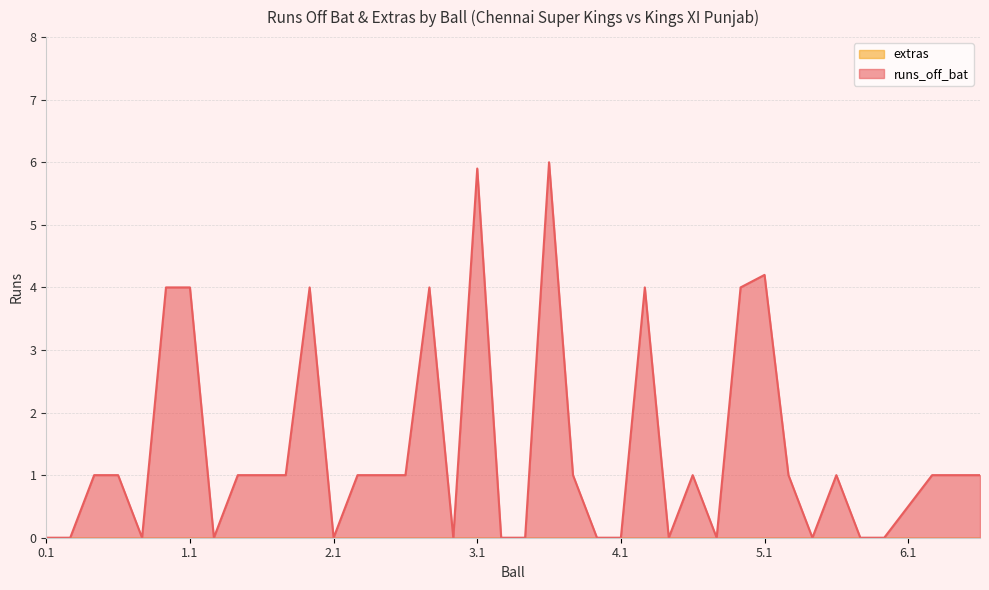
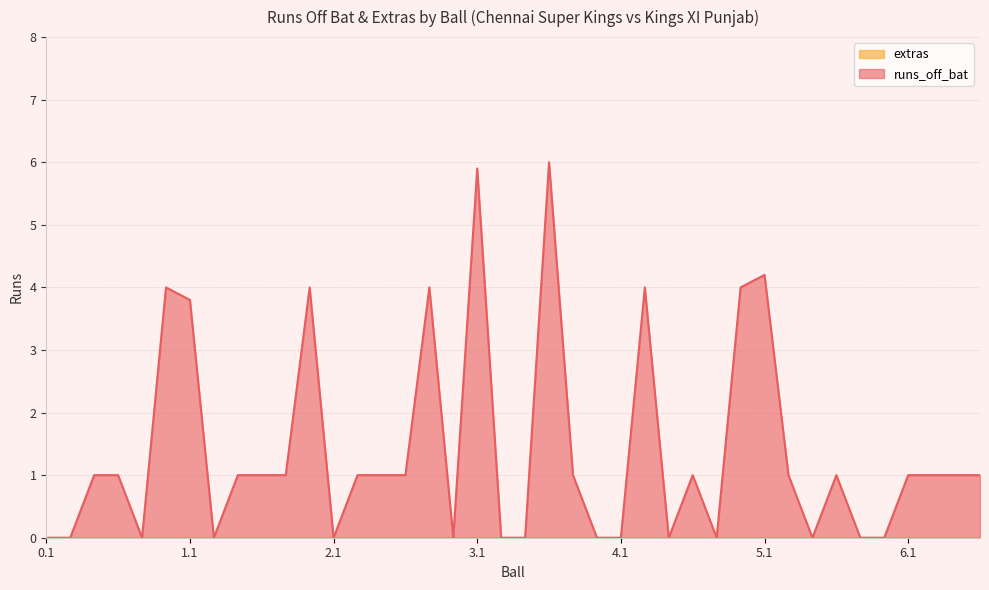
  {
    "extras": {
      "1.1": 0.0,
      "3.1": 0.0,
      "5.1": 0.0,
      "6.1": 0.0
    },
    "runs_off_bat": {
-     "1.1": 4.0,
+     "1.1": 3.8,
      "3.1": 5.9,
      "5.1": 4.2,
-     "6.1": 0.5
+     "6.1": 1.0
    }
  }
